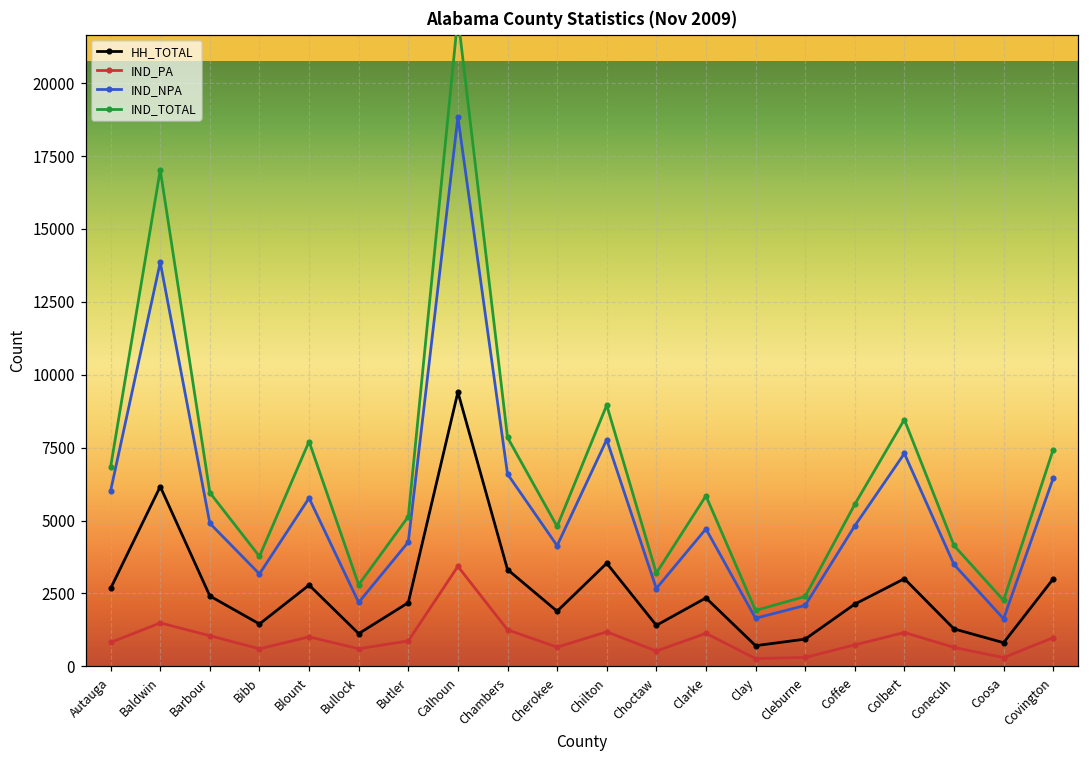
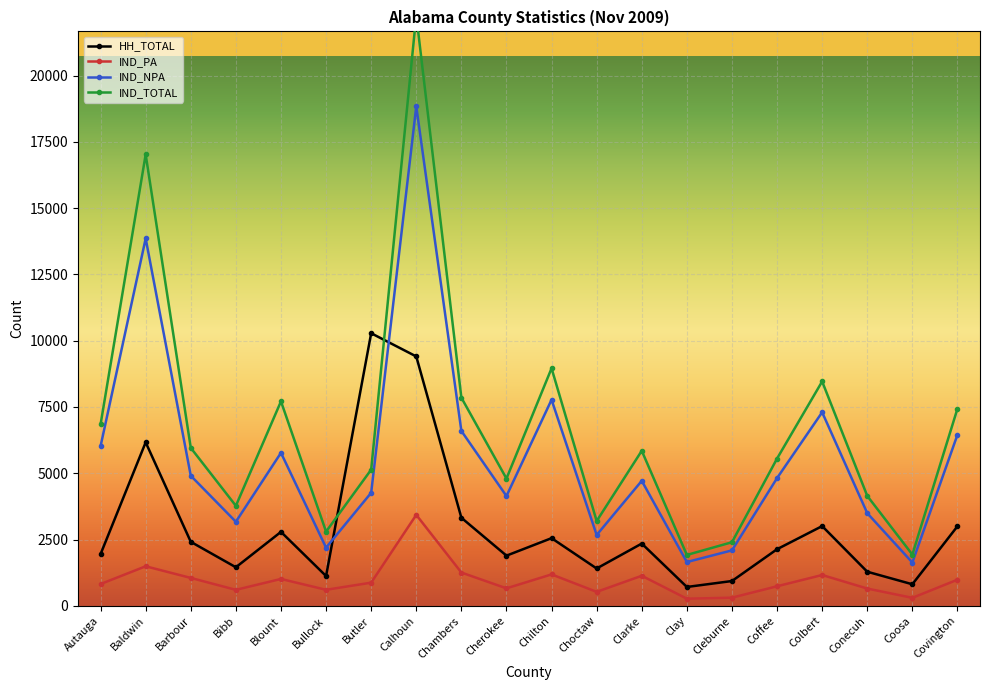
  {
    "HH_TOTAL": {
-     "Autauga": 2700,
+     "Autauga": 2000,
      "Baldwin": 6200,
      "Barbour": 2400,
      "Bibb": 1500,
      "Blount": 2800,
      "Bullock": 1100,
-     "Butler": 2200,
+     "Butler": 10300,
      "Calhoun": 9400,
      "Chambers": 3300,
      "Cherokee": 1900,
-     "Chilton": 3500,
+     "Chilton": 2600,
      "Choctaw": 1400,
      "Clarke": 2300,
      "Clay": 700,
      "Cleburne": 900,
      "Coffee": 2100,
      "Colbert": 3000,
      "Conecuh": 1300,
      "Coosa": 800,
      "Covington": 3000
    },
    "IND_PA": {
      "Autauga": 800,
      "Baldwin": 1500,
      "Barbour": 1100,
      "Bibb": 600,
      "Blount": 1000,
      "Bullock": 600,
      "Butler": 900,
      "Calhoun": 3400,
      "Chambers": 1300,
      "Cherokee": 700,
      "Chilton": 1200,
      "Choctaw": 500,
      "Clarke": 1100,
      "Clay": 300,
      "Cleburne": 300,
      "Coffee": 700,
      "Colbert": 1200,
      "Conecuh": 700,
      "Coosa": 300,
      "Covington": 1000
    },
    "IND_NPA": {
      "Autauga": 6000,
      "Baldwin": 13900,
      "Barbour": 4900,
      "Bibb": 3200,
      "Blount": 5800,
      "Bullock": 2200,
      "Butler": 4300,
      "Calhoun": 18800,
      "Chambers": 6600,
      "Cherokee": 4100,
      "Chilton": 7800,
      "Choctaw": 2700,
      "Clarke": 4700,
      "Clay": 1700,
      "Cleburne": 2100,
      "Coffee": 4800,
      "Colbert": 7300,
      "Conecuh": 3500,
      "Coosa": 1600,
      "Covington": 6500
    },
    "IND_TOTAL": {
      "Autauga": 6800,
      "Baldwin": 17000,
      "Barbour": 6000,
      "Bibb": 3800,
      "Blount": 7700,
      "Bullock": 2800,
      "Butler": 5100,
      "Chambers": 7900,
      "Cherokee": 4800,
      "Chilton": 9000,
      "Choctaw": 3200,
      "Clarke": 5800,
      "Clay": 1900,
      "Cleburne": 2400,
      "Coffee": 5600,
      "Colbert": 8500,
      "Conecuh": 4100,
-     "Coosa": 2300,
+     "Coosa": 1900,
      "Covington": 7400
    }
  }
